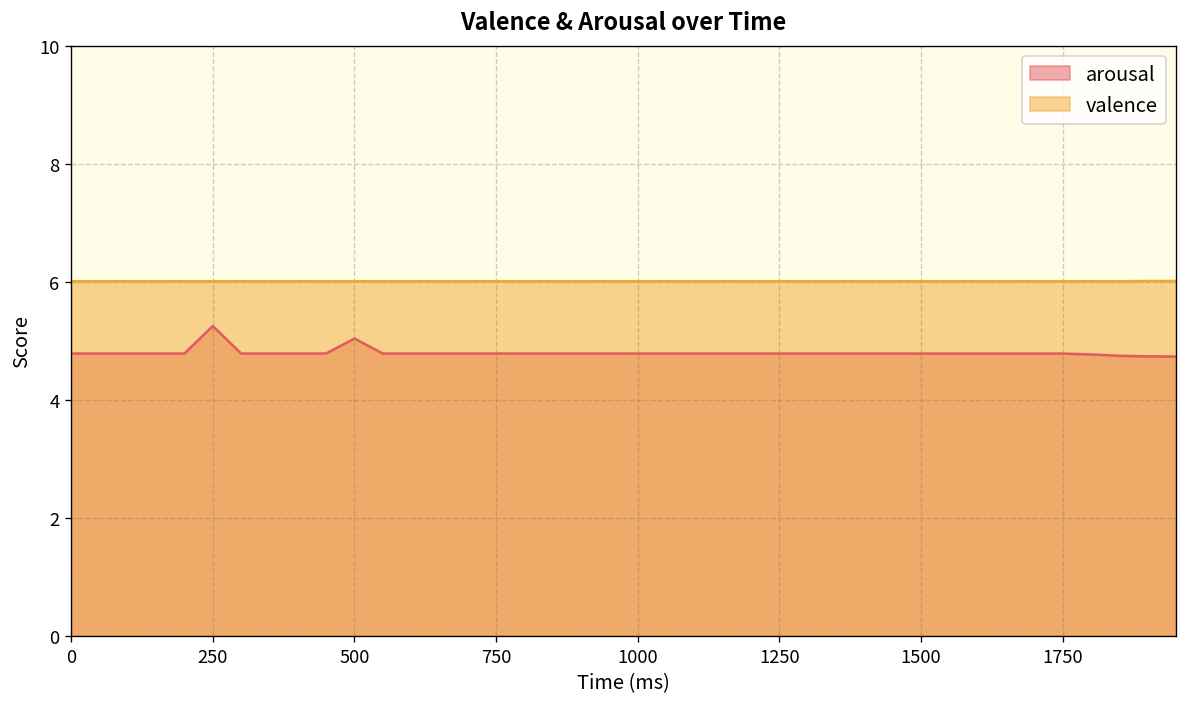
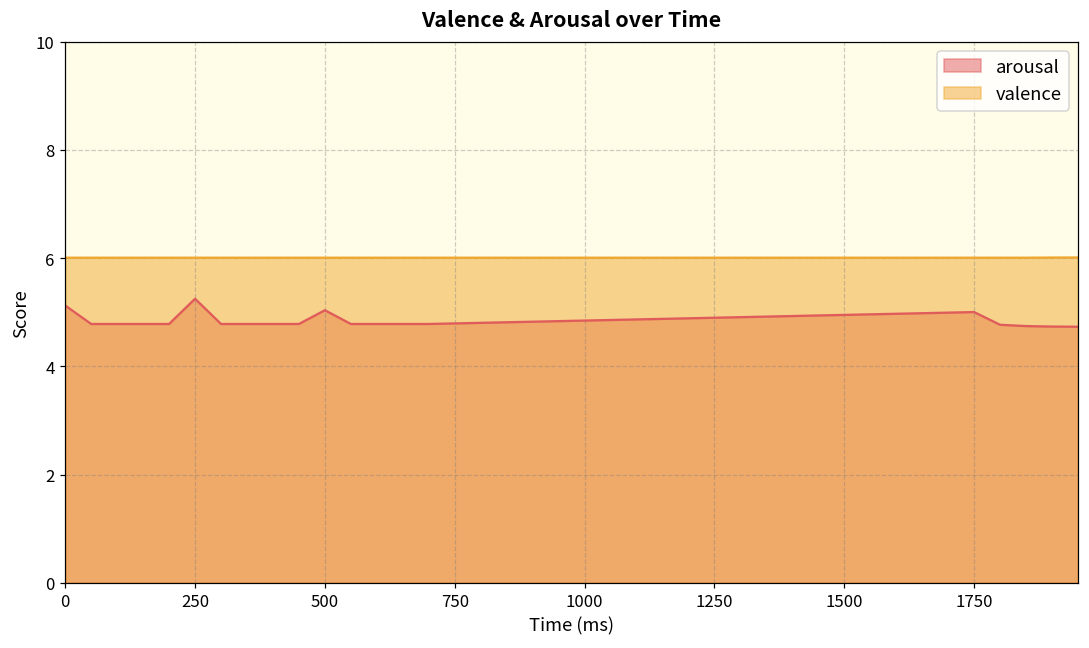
  {
    "arousal": {
-     "0": 4.8,
+     "0": 5.1,
      "250": 5.3,
      "500": 5.0,
-     "1750": 4.8
+     "1750": 5.0
    },
    "valence": {
      "0": 6.0,
      "250": 6.0,
      "500": 6.0,
      "1750": 6.0
    }
  }
